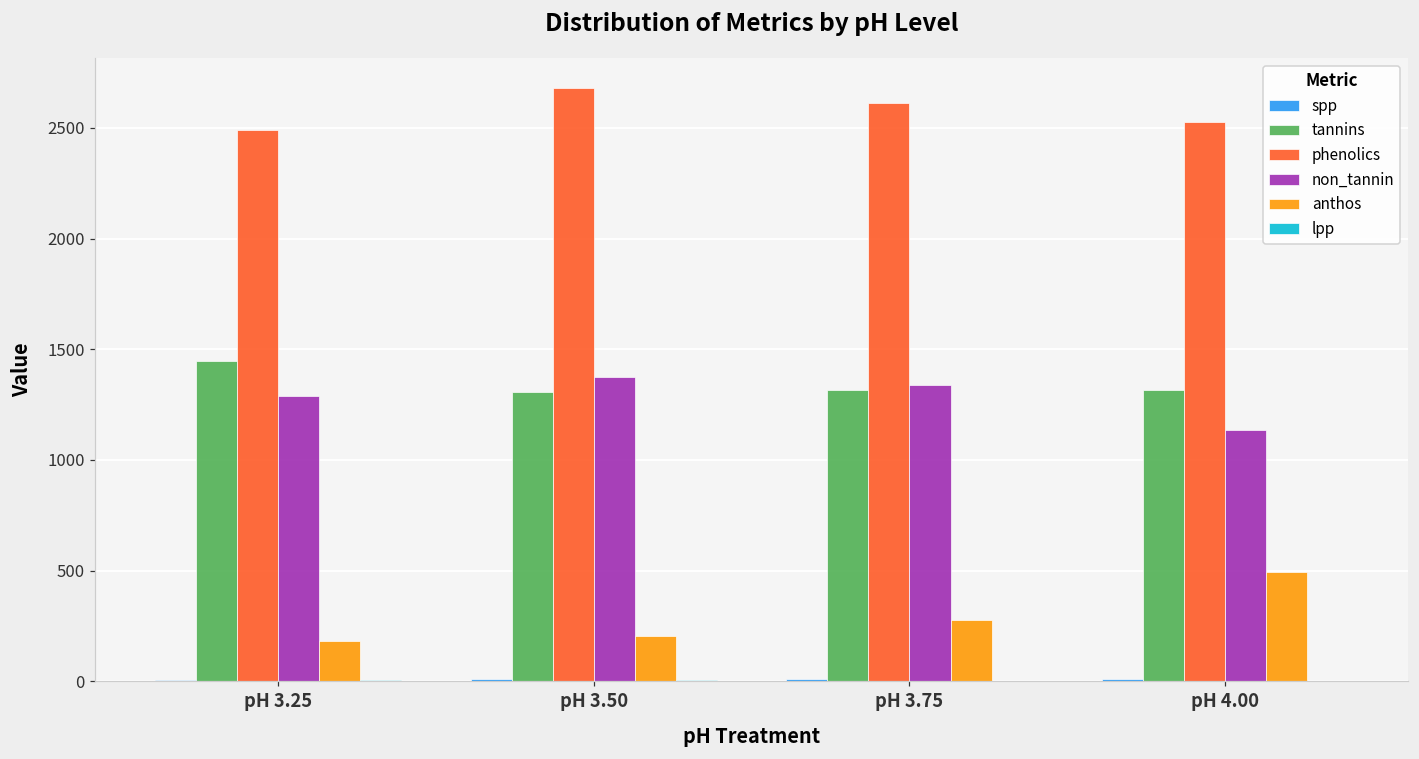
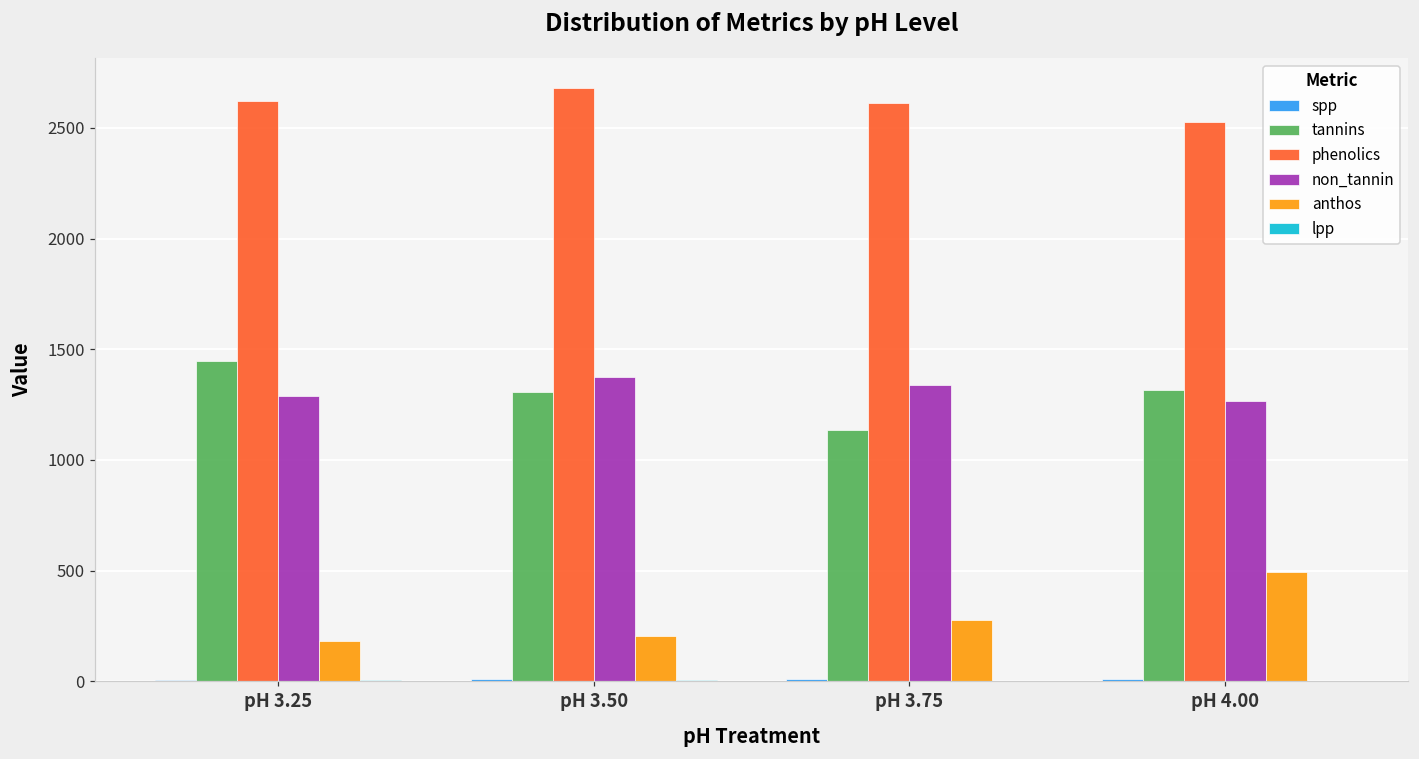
  {
    "tannins": {
      "pH 3.25": 1450,
      "pH 3.50": 1310,
-     "pH 3.75": 1320,
+     "pH 3.75": 1130,
      "pH 4.00": 1310
    },
    "phenolics": {
-     "pH 3.25": 2490,
+     "pH 3.25": 2620,
      "pH 3.50": 2680,
      "pH 3.75": 2610,
      "pH 4.00": 2530
    },
    "non_tannin": {
      "pH 3.25": 1290,
      "pH 3.50": 1370,
      "pH 3.75": 1340,
-     "pH 4.00": 1140
+     "pH 4.00": 1260
    },
    "anthos": {
      "pH 3.25": 180,
      "pH 3.50": 200,
      "pH 3.75": 280,
      "pH 4.00": 490
    }
  }
